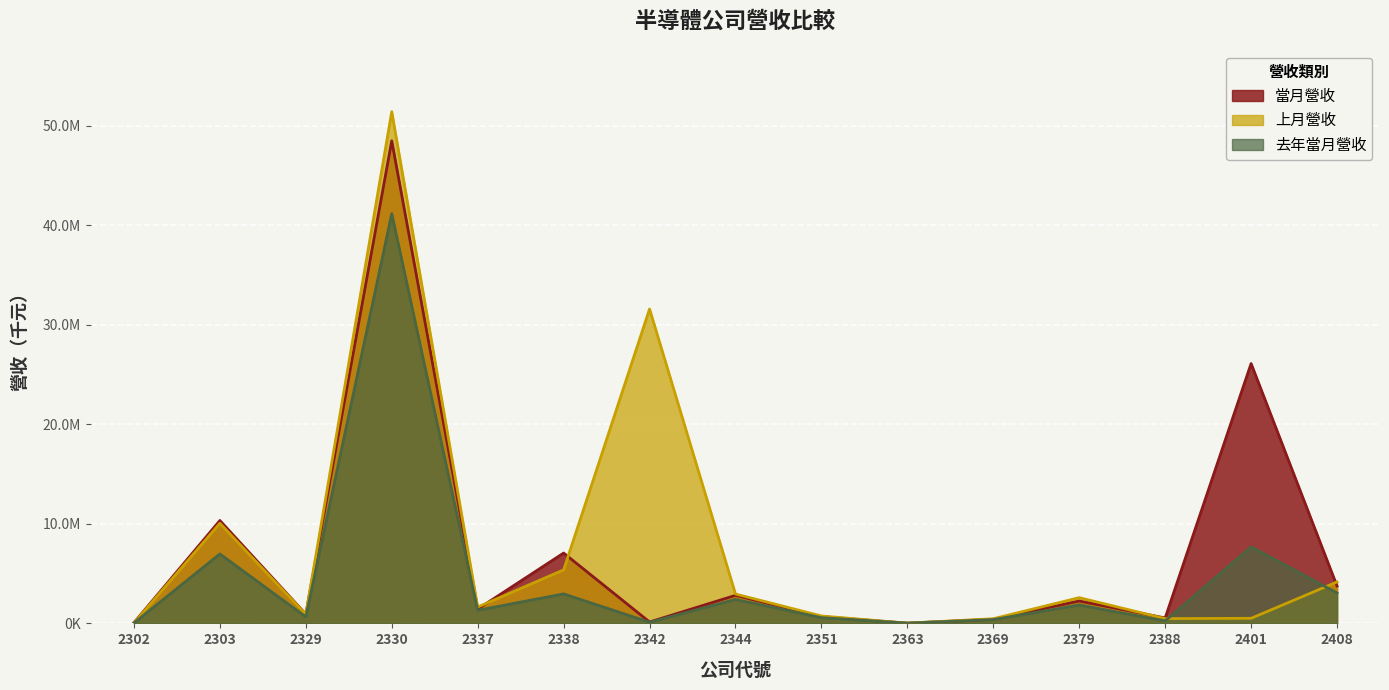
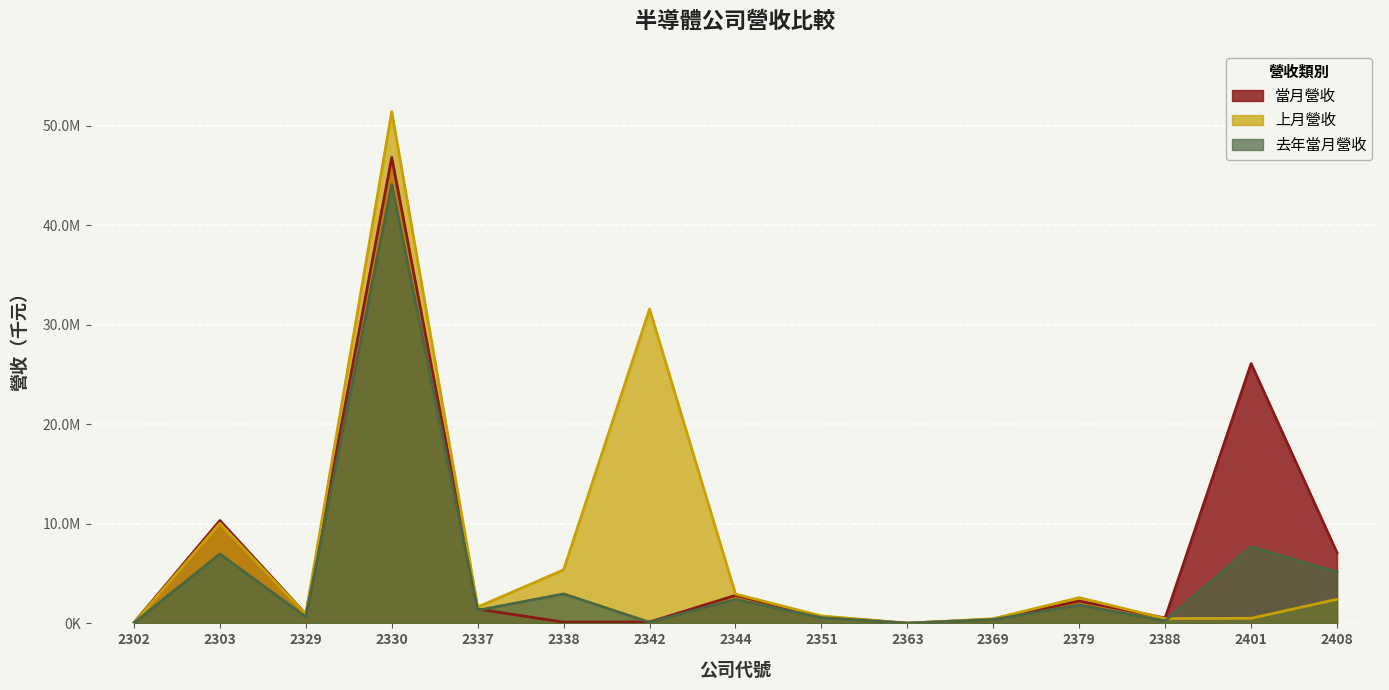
  {
    "當月營收": {
      "2303": 10000000,
-     "2330": 48000000,
-     "2338": 7000000,
+     "2330": 47000000,
+     "2338": 0,
      "2379": 2000000,
      "2401": 26000000,
-     "2408": 4000000
+     "2408": 7000000
    },
    "上月營收": {
      "2303": 10000000,
      "2330": 51000000,
      "2338": 5000000,
      "2342": 32000000,
      "2379": 3000000,
      "2401": 1000000,
-     "2408": 4000000
+     "2408": 2000000
    },
    "去年當月營收": {
      "2303": 7000000,
      "2329": 1000000,
-     "2330": 41000000,
+     "2330": 44000000,
      "2338": 3000000,
      "2344": 2000000,
      "2379": 2000000,
      "2401": 8000000,
-     "2408": 3000000
+     "2408": 5000000
    }
  }
